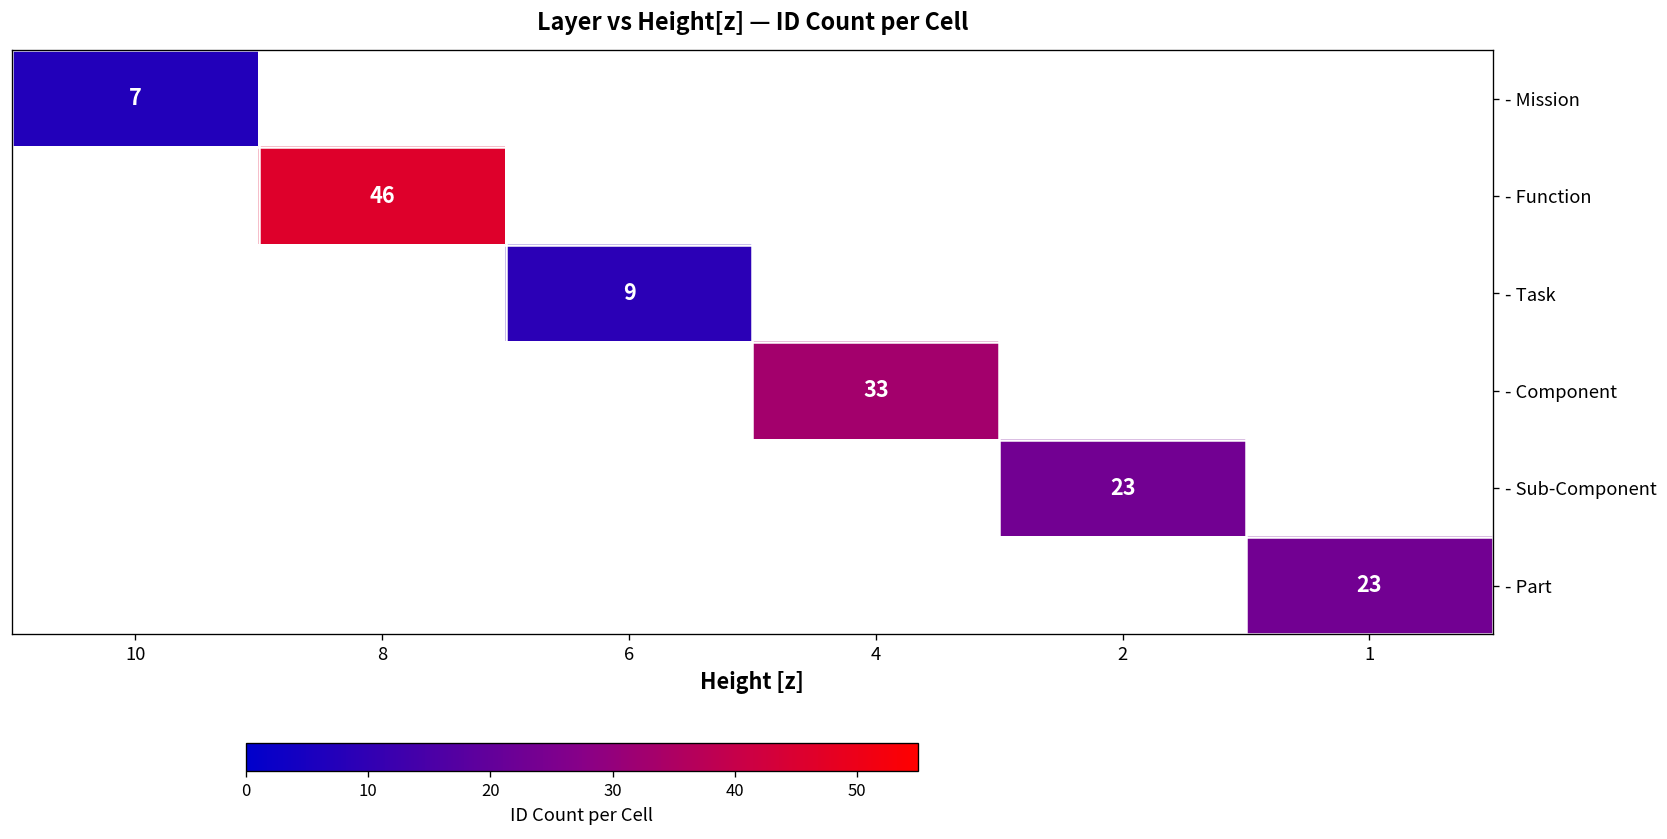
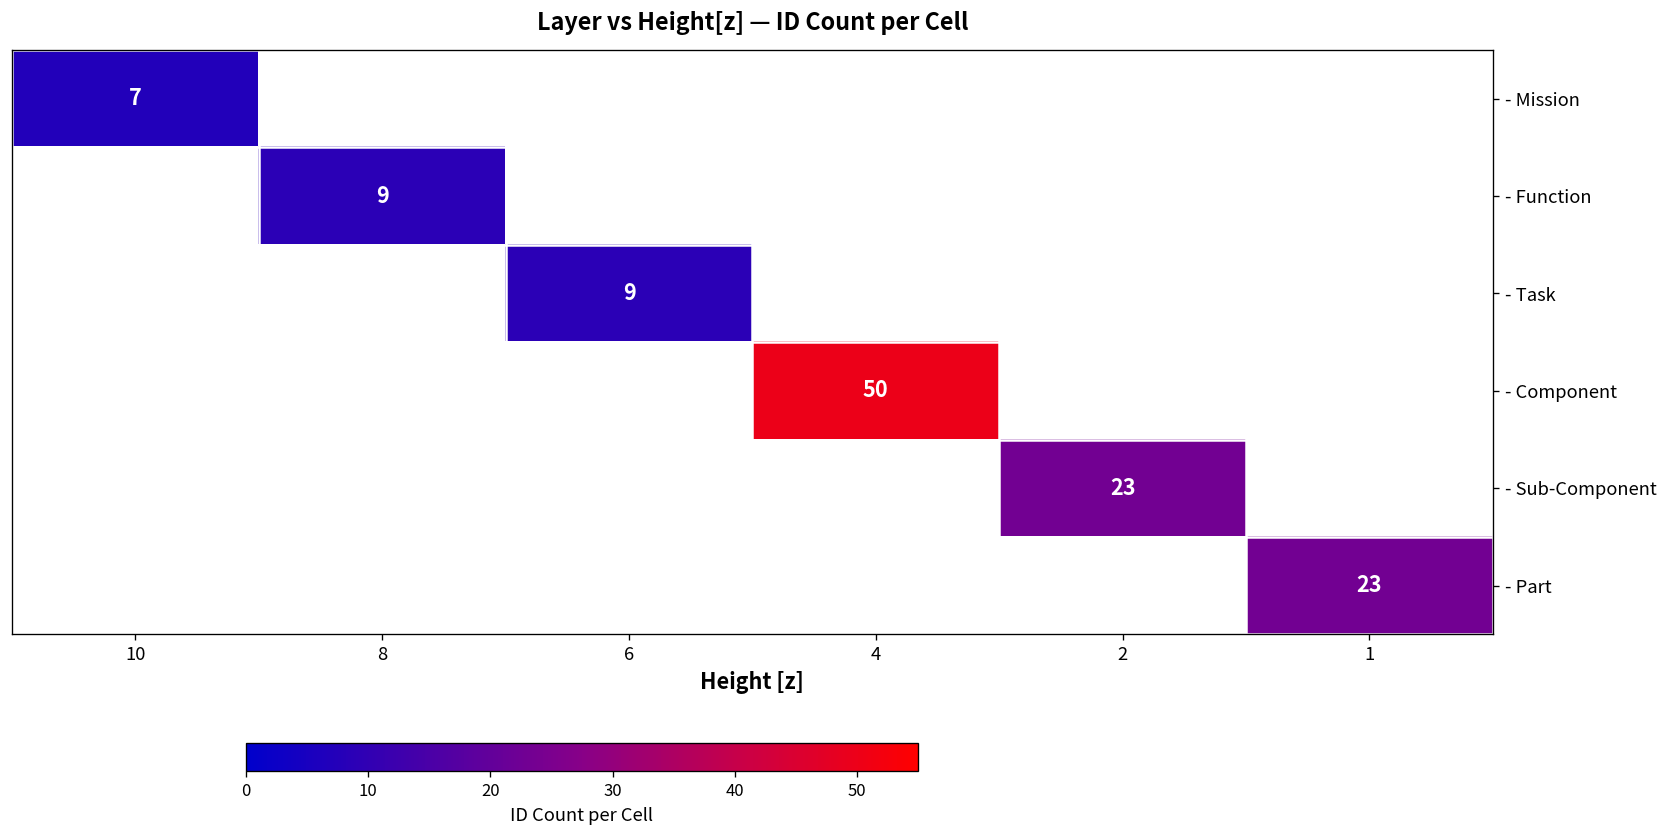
  {
    "- Mission": {
      "10": 7
    },
    "- Function": {
-     "8": 46
+     "8": 9
    },
    "- Task": {
      "6": 9
    },
    "- Component": {
-     "4": 33
+     "4": 50
    },
    "- Sub-Component": {
      "2": 23
    },
    "- Part": {
      "1": 23
    }
  }
